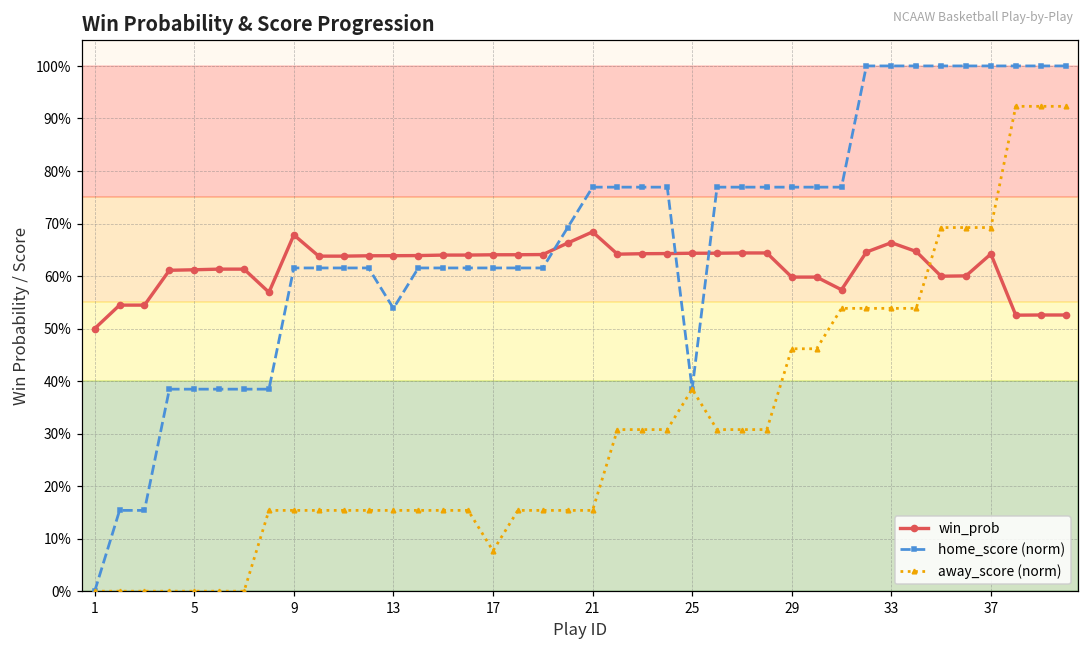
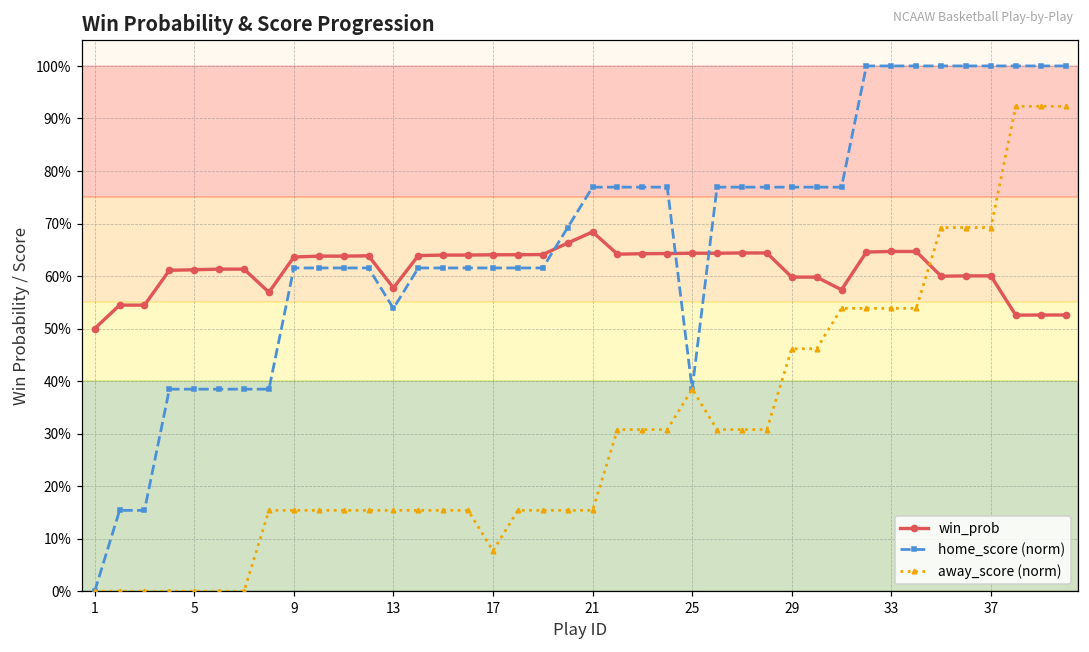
  {
    "win_prob": {
      "1": "50%",
      "5": "61%",
-     "9": "68%",
-     "13": "64%",
+     "9": "64%",
+     "13": "58%",
      "17": "64%",
      "21": "68%",
      "25": "64%",
      "29": "60%",
-     "33": "66%",
-     "37": "64%"
+     "33": "65%",
+     "37": "60%"
    },
    "home_score (norm)": {
      "5": "38%",
      "9": "62%",
      "13": "54%",
      "17": "62%",
      "21": "77%",
      "29": "77%",
      "33": "100%",
      "37": "100%"
    },
    "away_score (norm)": {
      "5": "0%",
      "9": "15%",
      "13": "15%",
      "17": "8%",
      "21": "15%",
      "29": "46%",
      "33": "54%",
      "37": "69%"
    }
  }
